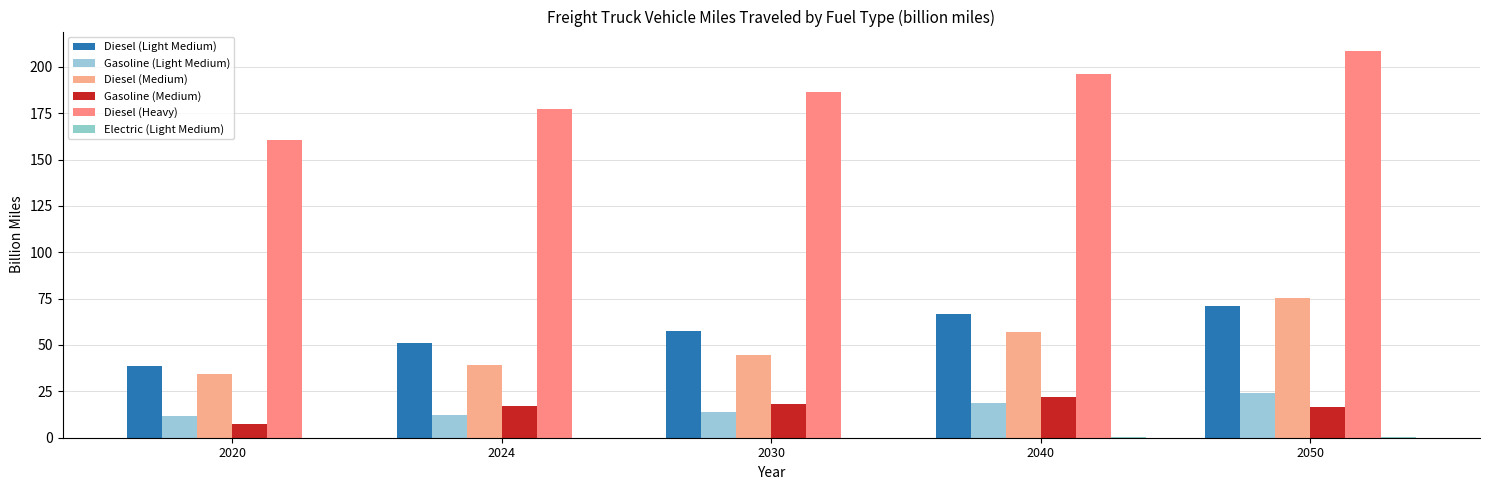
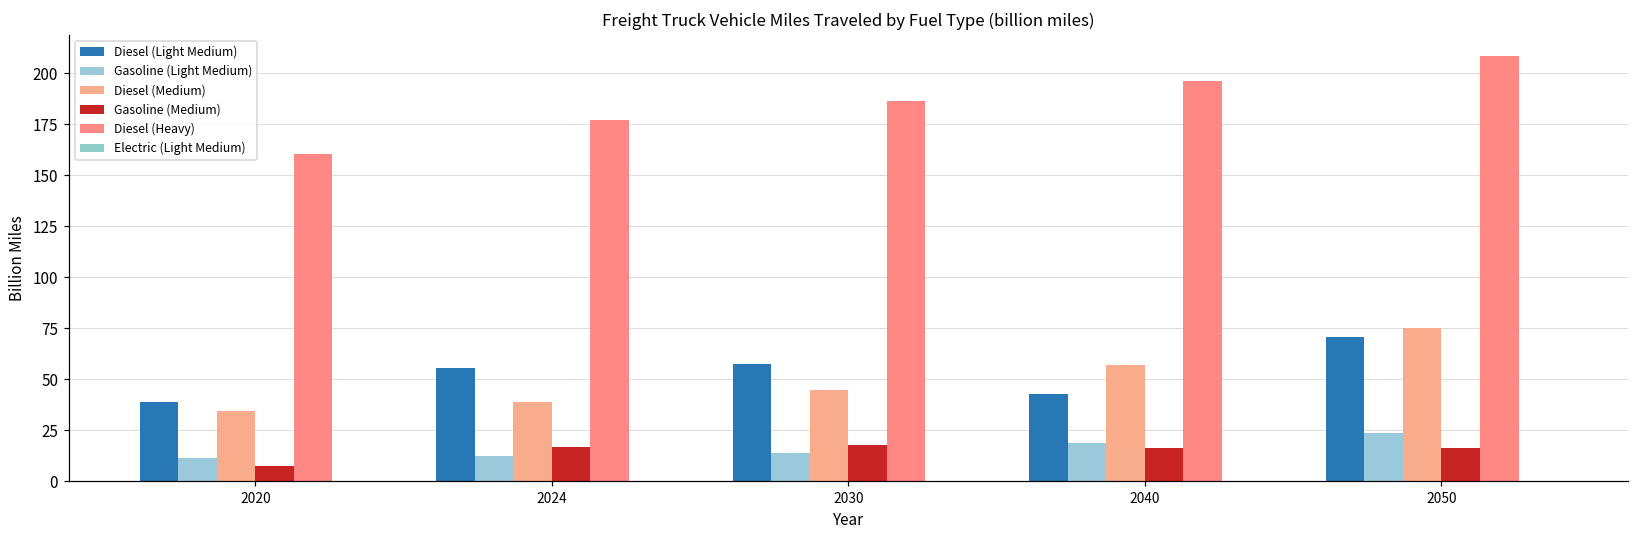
  {
    "Diesel (Light Medium)": {
      "2020": 39,
-     "2024": 51,
+     "2024": 55,
      "2030": 57,
-     "2040": 67,
+     "2040": 43,
      "2050": 71
    },
    "Gasoline (Medium)": {
      "2020": 7,
      "2024": 17,
      "2030": 18,
-     "2040": 22,
+     "2040": 16,
      "2050": 16
    }
  }
